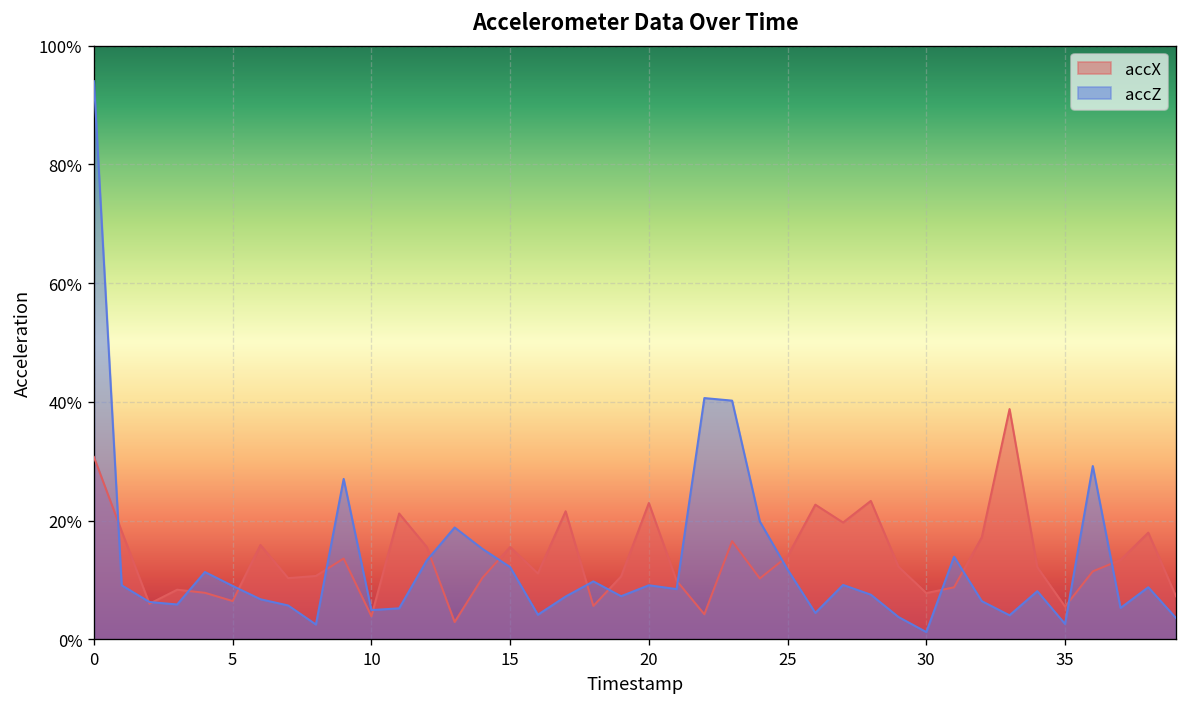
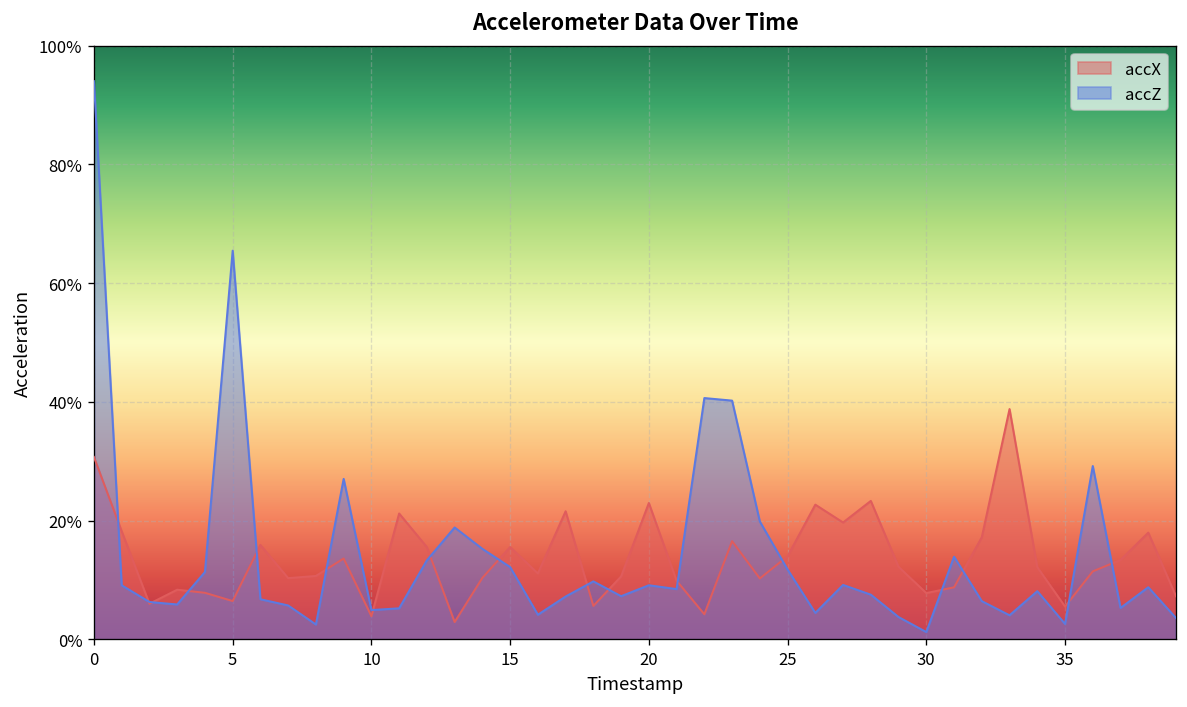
  {
    "accX": {
      "0": "31%",
      "5": "6%",
      "10": "4%",
      "15": "16%",
      "20": "23%",
      "25": "14%",
      "30": "8%",
      "35": "6%"
    },
    "accZ": {
      "0": "94%",
-     "5": "9%",
+     "5": "65%",
      "10": "5%",
      "15": "12%",
      "20": "9%",
      "25": "12%",
      "30": "1%",
      "35": "3%"
    }
  }
